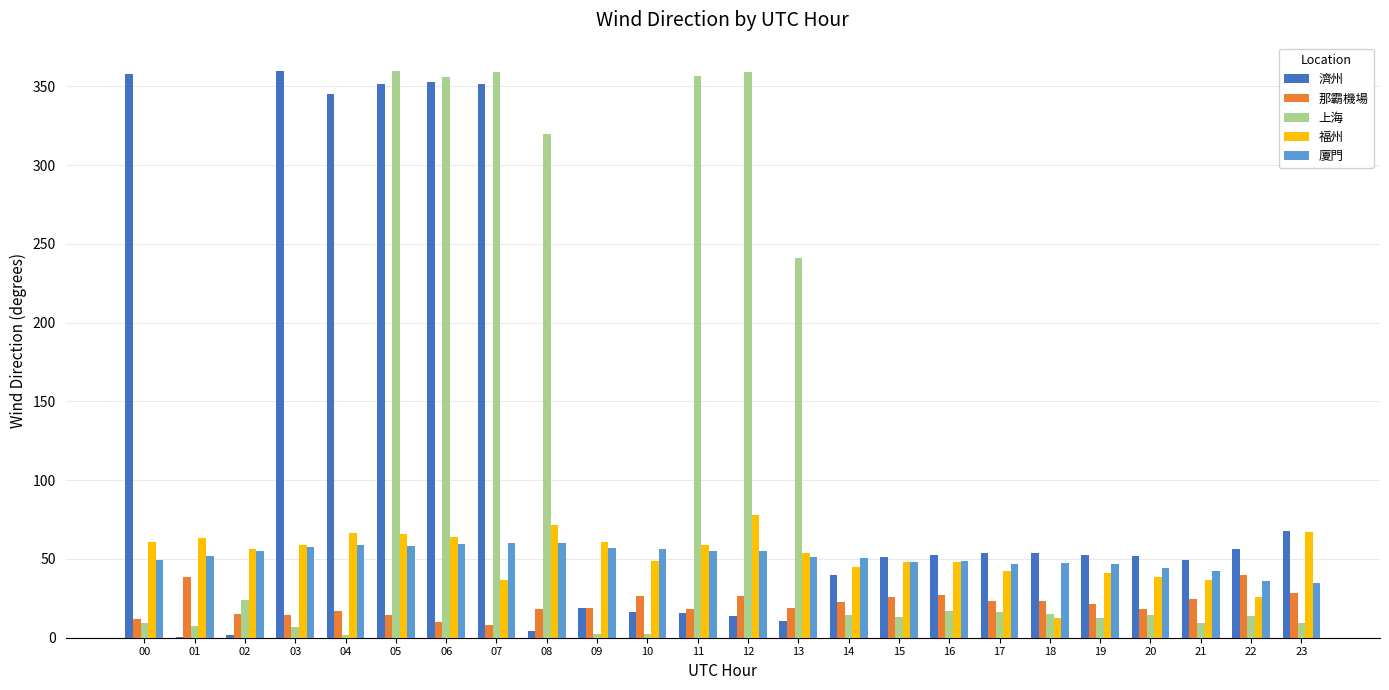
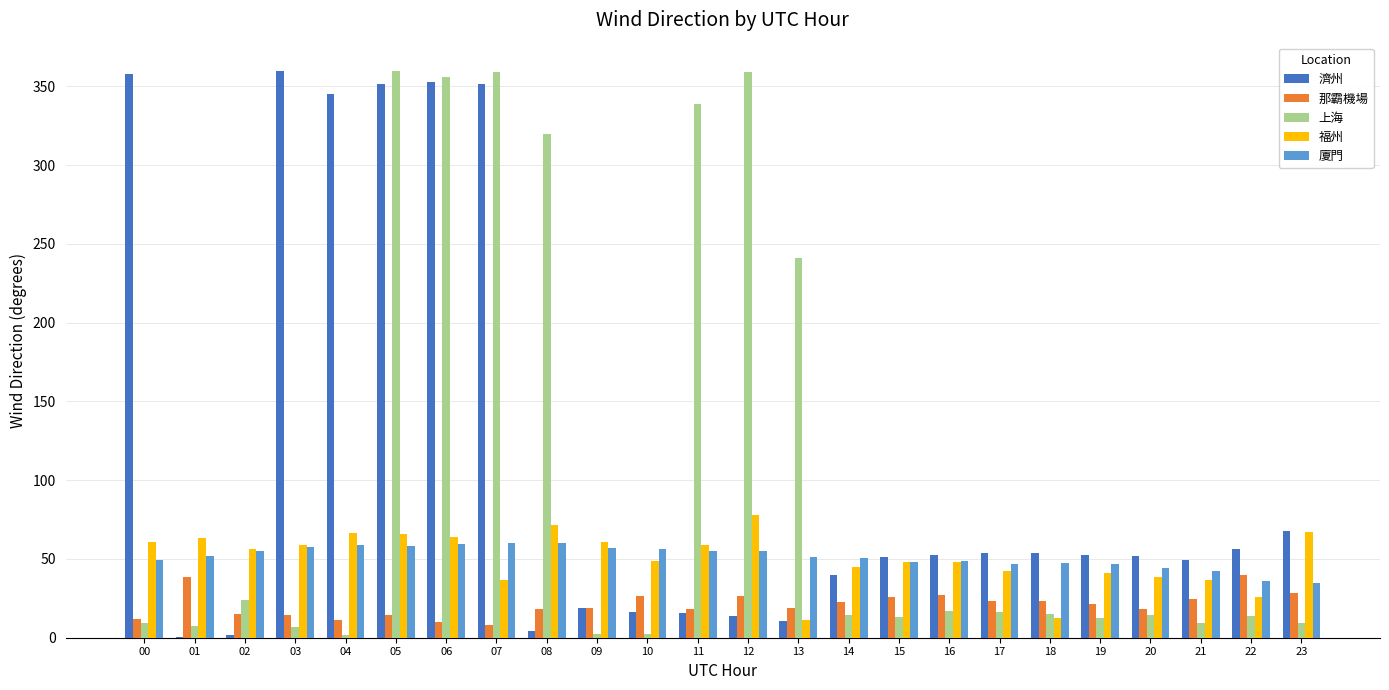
  {
    "那霸機場": {
      "00": 12,
      "01": 38,
      "02": 15,
      "03": 15,
-     "04": 17,
+     "04": 12,
      "05": 14,
      "06": 10,
      "07": 8,
      "08": 18,
      "09": 19,
      "10": 27,
      "11": 18,
      "12": 26,
      "13": 19,
      "14": 23,
      "15": 26,
      "16": 27,
      "17": 23,
      "18": 23,
      "19": 21,
      "20": 18,
      "21": 24,
      "22": 40,
      "23": 28
    },
    "上海": {
      "00": 9,
      "01": 7,
      "02": 24,
      "03": 7,
      "04": 2,
      "05": 359,
      "06": 356,
      "07": 359,
      "08": 320,
      "09": 2,
      "10": 2,
-     "11": 357,
+     "11": 339,
      "12": 359,
      "13": 241,
      "14": 14,
      "15": 13,
      "16": 17,
      "17": 17,
      "18": 15,
      "19": 12,
      "20": 15,
      "21": 9,
      "22": 14,
      "23": 10
    },
    "福州": {
      "00": 61,
      "01": 63,
      "02": 56,
      "03": 59,
      "04": 66,
      "05": 66,
      "06": 64,
      "07": 37,
      "08": 72,
      "09": 61,
      "10": 49,
      "11": 59,
      "12": 78,
-     "13": 54,
+     "13": 11,
      "14": 45,
      "15": 48,
      "16": 48,
      "17": 42,
      "18": 13,
      "19": 41,
      "20": 39,
      "21": 36,
      "22": 26,
      "23": 67
    }
  }
